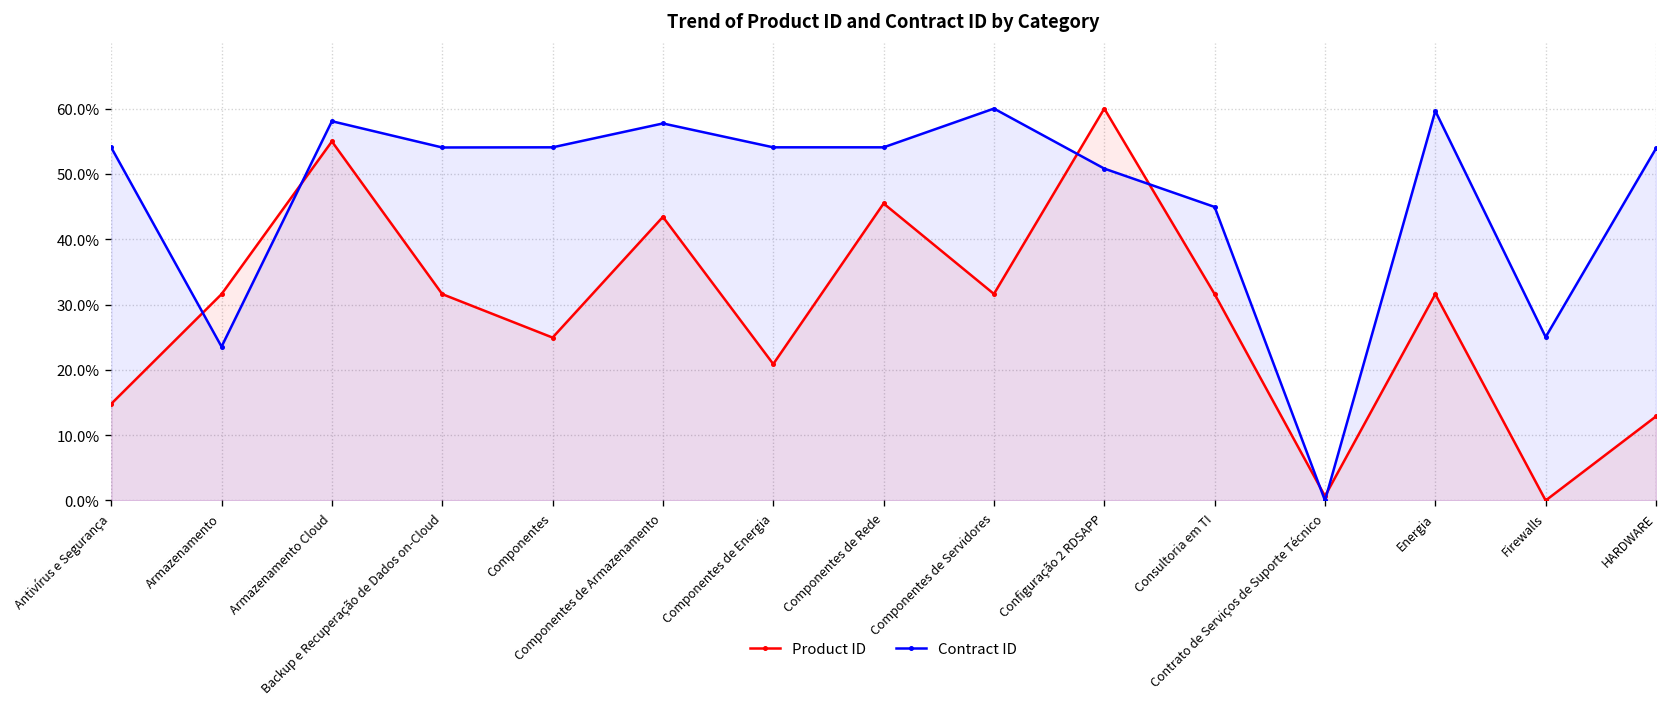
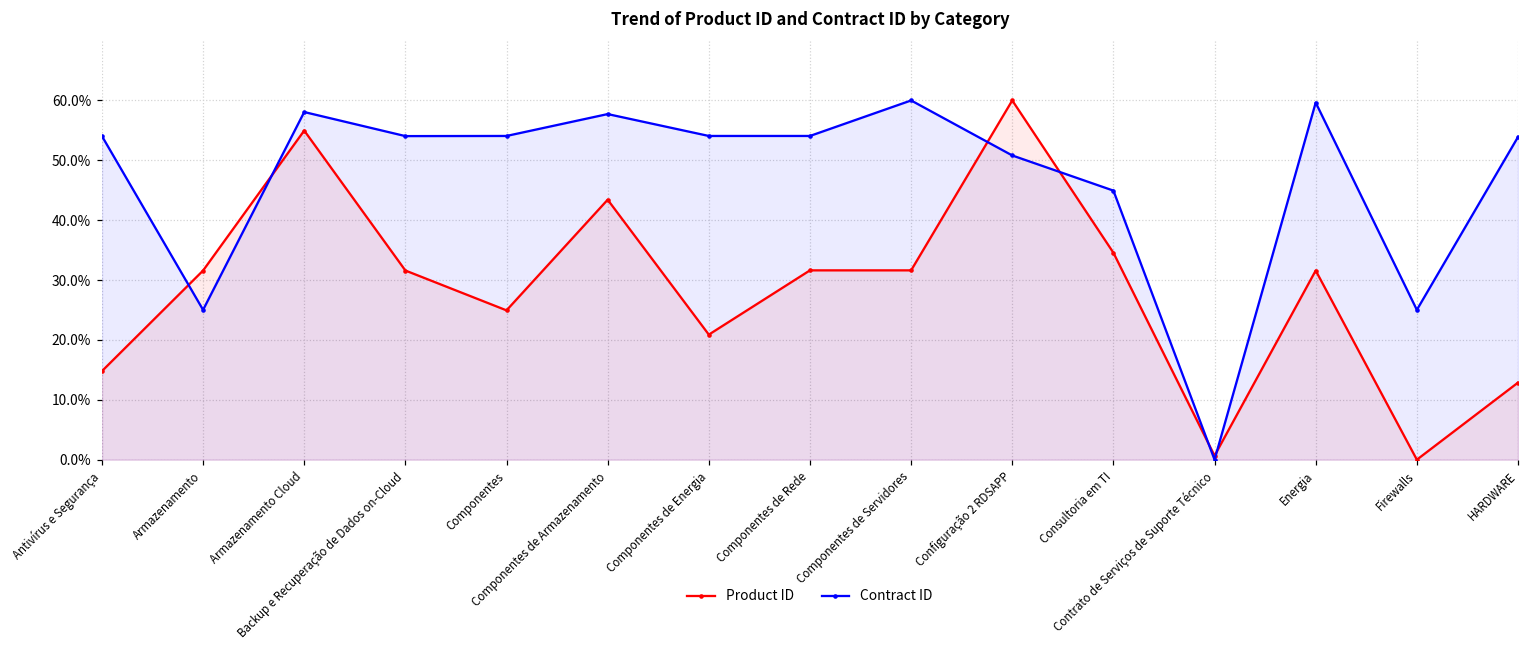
  {
    "Product ID": {
      "Antivírus e Segurança": "15%",
      "Armazenamento": "32%",
      "Armazenamento Cloud": "55%",
      "Backup e Recuperação de Dados on-Cloud": "32%",
      "Componentes": "25%",
      "Componentes de Armazenamento": "43%",
      "Componentes de Energia": "21%",
-     "Componentes de Rede": "45%",
+     "Componentes de Rede": "32%",
      "Componentes de Servidores": "32%",
      "Configuração 2 RDSAPP": "60%",
-     "Consultoria em TI": "32%",
+     "Consultoria em TI": "35%",
      "Contrato de Serviços de Suporte Técnico": "1%",
      "Energia": "32%",
      "Firewalls": "0%",
      "HARDWARE": "13%"
    },
    "Contract ID": {
      "Antivírus e Segurança": "54%",
-     "Armazenamento": "24%",
+     "Armazenamento": "25%",
      "Armazenamento Cloud": "58%",
      "Backup e Recuperação de Dados on-Cloud": "54%",
      "Componentes": "54%",
      "Componentes de Armazenamento": "58%",
      "Componentes de Energia": "54%",
      "Componentes de Rede": "54%",
      "Componentes de Servidores": "60%",
      "Configuração 2 RDSAPP": "51%",
      "Consultoria em TI": "45%",
      "Contrato de Serviços de Suporte Técnico": "0%",
      "Energia": "60%",
      "Firewalls": "25%",
      "HARDWARE": "54%"
    }
  }
